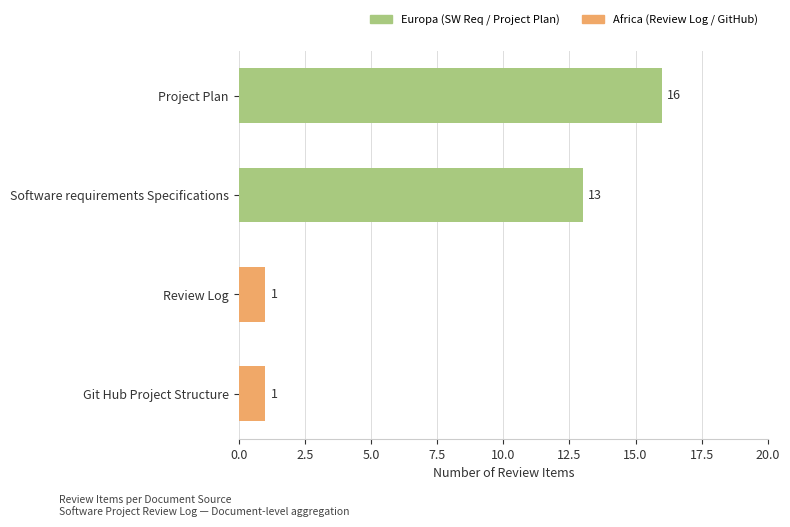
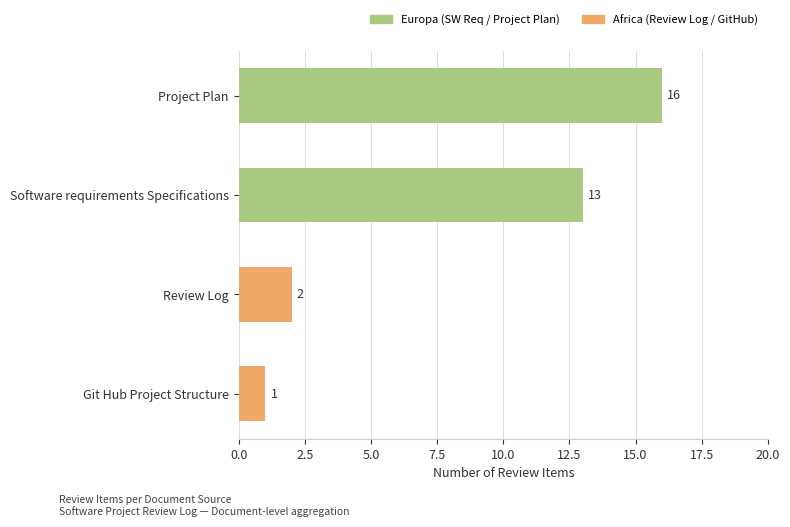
  {
    "Project Plan": 16,
    "Software requirements Specifications": 13,
-   "Review Log": 1,
+   "Review Log": 2,
    "Git Hub Project Structure": 1
  }
